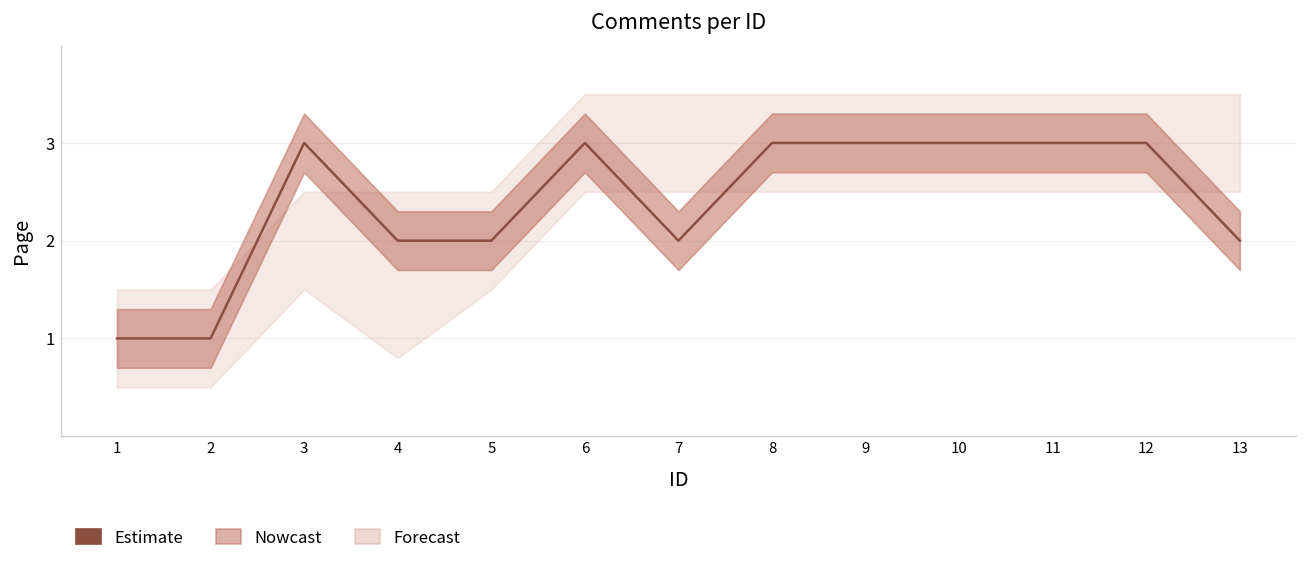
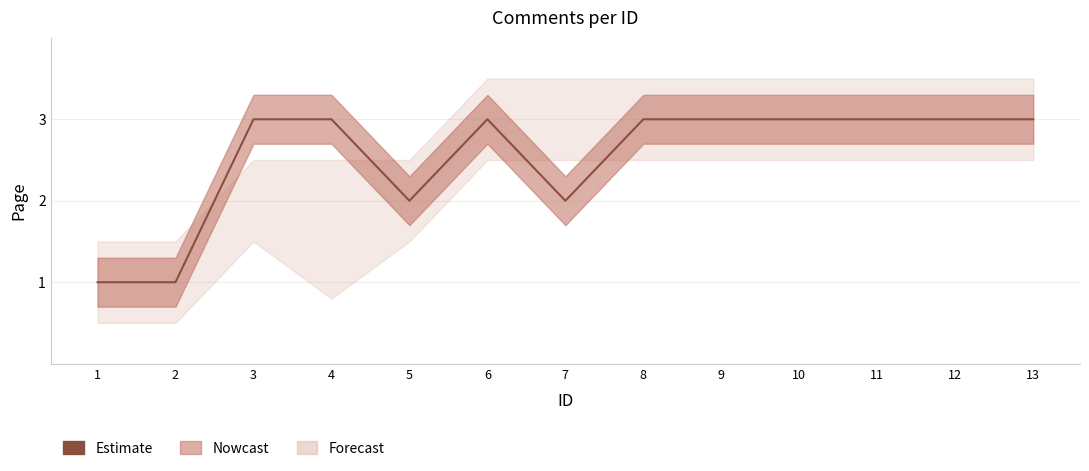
  {
    "Estimate": {
      "1": 1,
      "2": 1,
      "3": 3,
-     "4": 2,
+     "4": 3,
      "5": 2,
      "6": 3,
      "7": 2,
      "8": 3,
      "9": 3,
      "10": 3,
      "11": 3,
      "12": 3,
-     "13": 2
+     "13": 3
    }
  }
